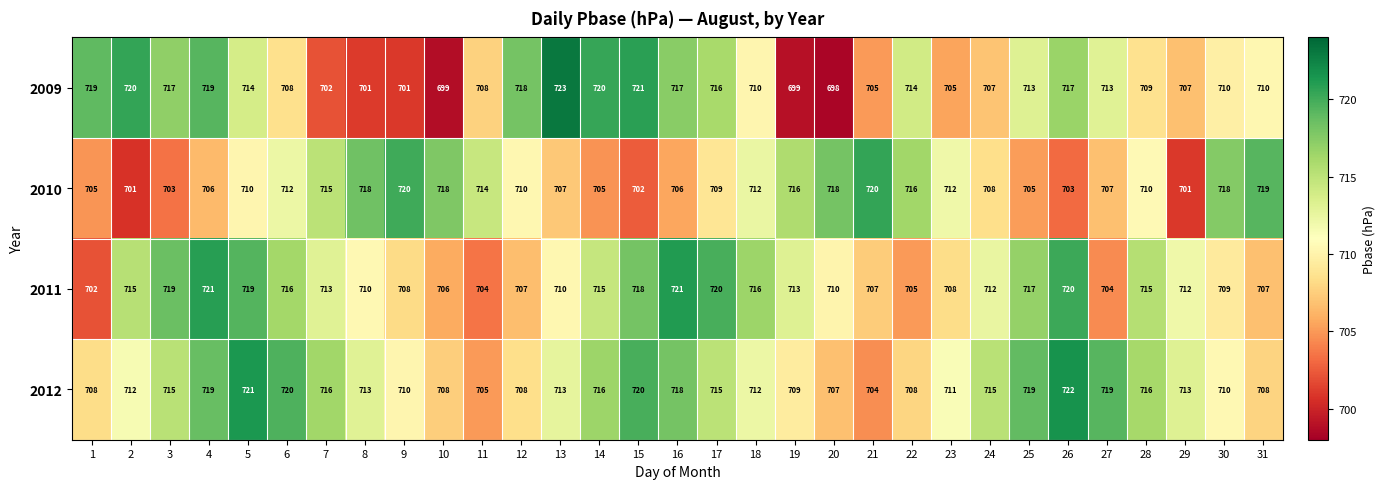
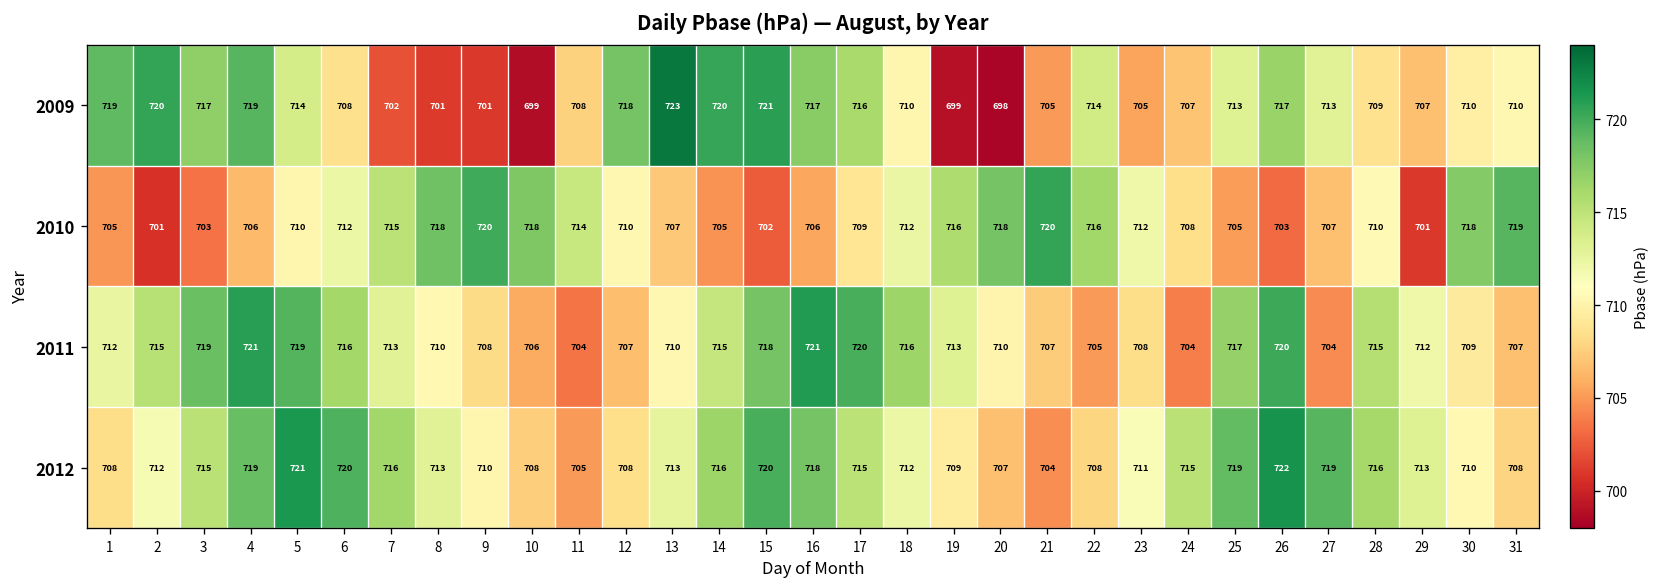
  {
    "2009": {
      "1": 719,
      "2": 720,
      "3": 717,
      "4": 719,
      "5": 714,
      "6": 708,
      "7": 702,
      "8": 701,
      "9": 701,
      "10": 699,
      "11": 708,
      "12": 718,
      "13": 723,
      "14": 720,
      "15": 721,
      "16": 717,
      "17": 716,
      "18": 710,
      "19": 699,
      "20": 698,
      "21": 705,
      "22": 714,
      "23": 705,
      "24": 707,
      "25": 713,
      "26": 717,
      "27": 713,
      "28": 709,
      "29": 707,
      "30": 710,
      "31": 710
    },
    "2010": {
      "1": 705,
      "2": 701,
      "3": 703,
      "4": 706,
      "5": 710,
      "6": 712,
      "7": 715,
      "8": 718,
      "9": 720,
      "10": 718,
      "11": 714,
      "12": 710,
      "13": 707,
      "14": 705,
      "15": 702,
      "16": 706,
      "17": 709,
      "18": 712,
      "19": 716,
      "20": 718,
      "21": 720,
      "22": 716,
      "23": 712,
      "24": 708,
      "25": 705,
      "26": 703,
      "27": 707,
      "28": 710,
      "29": 701,
      "30": 718,
      "31": 719
    },
    "2011": {
-     "1": 702,
+     "1": 712,
      "2": 715,
      "3": 719,
      "4": 721,
      "5": 719,
      "6": 716,
      "7": 713,
      "8": 710,
      "9": 708,
      "10": 706,
      "11": 704,
      "12": 707,
      "13": 710,
      "14": 715,
      "15": 718,
      "16": 721,
      "17": 720,
      "18": 716,
      "19": 713,
      "20": 710,
      "21": 707,
      "22": 705,
      "23": 708,
-     "24": 712,
+     "24": 704,
      "25": 717,
      "26": 720,
      "27": 704,
      "28": 715,
      "29": 712,
      "30": 709,
      "31": 707
    },
    "2012": {
      "1": 708,
      "2": 712,
      "3": 715,
      "4": 719,
      "5": 721,
      "6": 720,
      "7": 716,
      "8": 713,
      "9": 710,
      "10": 708,
      "11": 705,
      "12": 708,
      "13": 713,
      "14": 716,
      "15": 720,
      "16": 718,
      "17": 715,
      "18": 712,
      "19": 709,
      "20": 707,
      "21": 704,
      "22": 708,
      "23": 711,
      "24": 715,
      "25": 719,
      "26": 722,
      "27": 719,
      "28": 716,
      "29": 713,
      "30": 710,
      "31": 708
    }
  }
